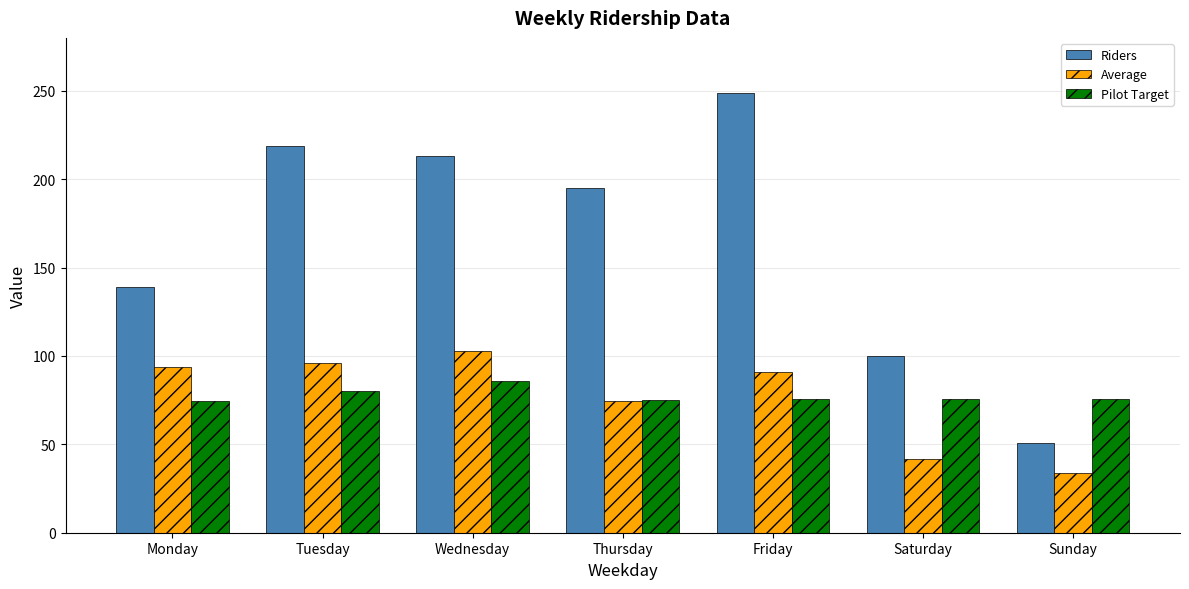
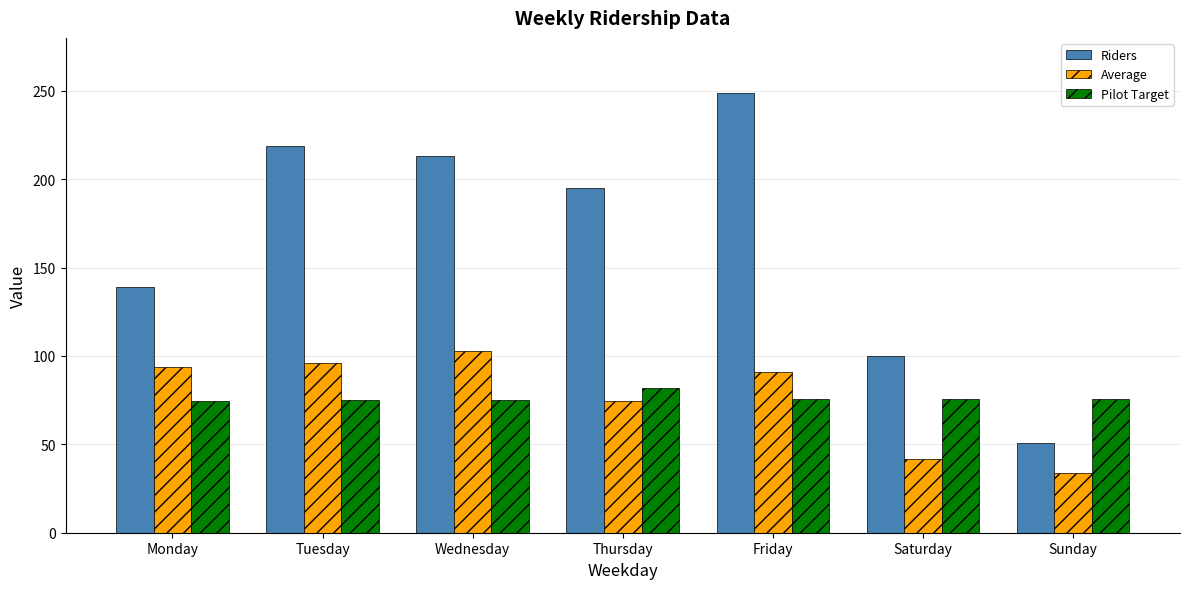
  {
    "Riders": {
      "Monday": 139,
      "Tuesday": 219,
      "Wednesday": 213,
      "Thursday": 195,
      "Friday": 249,
      "Saturday": 100,
      "Sunday": 51
    },
    "Average": {
      "Monday": 94,
      "Tuesday": 96,
      "Wednesday": 103,
      "Thursday": 74,
      "Friday": 91,
      "Saturday": 42,
      "Sunday": 34
    },
    "Pilot Target": {
      "Monday": 75,
-     "Tuesday": 80,
-     "Wednesday": 86,
-     "Thursday": 75,
+     "Tuesday": 75,
+     "Wednesday": 75,
+     "Thursday": 82,
      "Friday": 75,
      "Saturday": 76,
      "Sunday": 76
    }
  }
